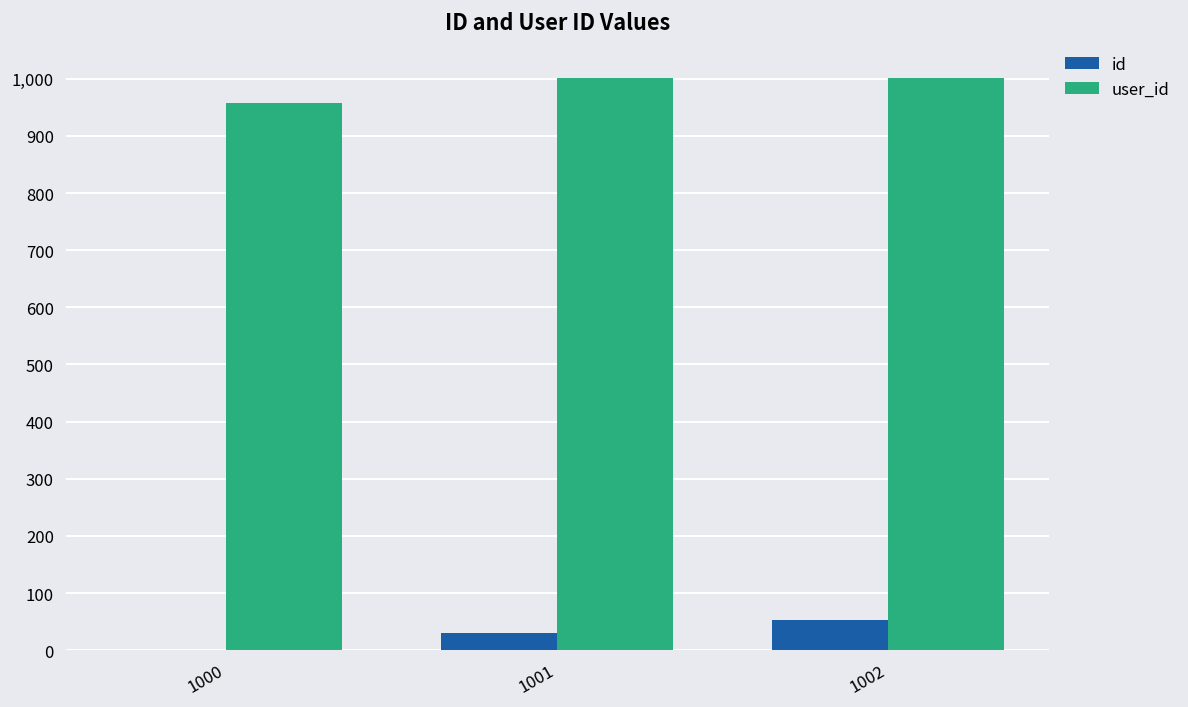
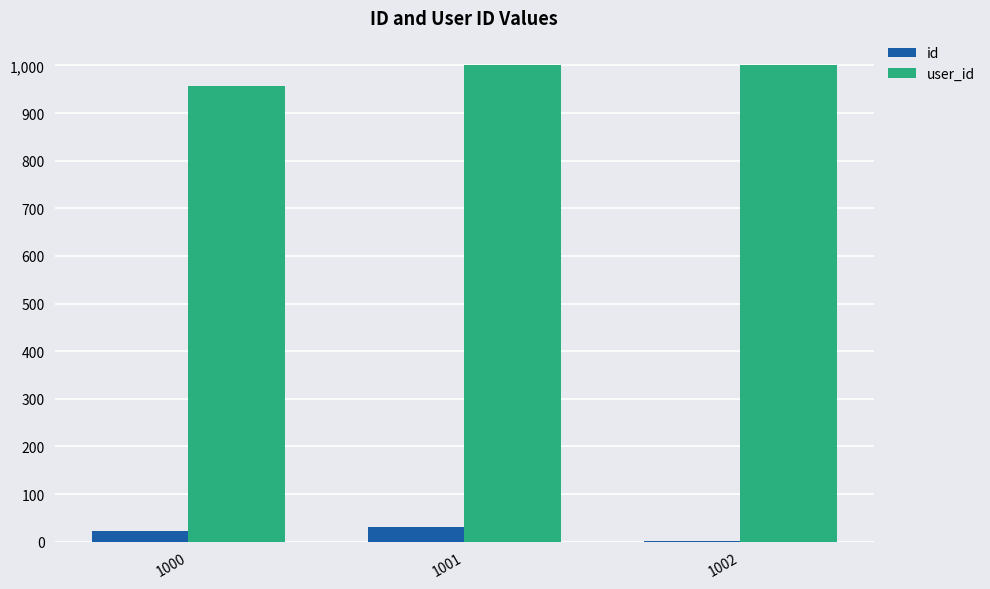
  {
    "id": {
-     "1000": "0",
+     "1000": "20",
      "1001": "30",
-     "1002": "50"
+     "1002": "0"
    },
    "user_id": {
      "1000": "960",
      "1001": "1,000",
      "1002": "1,000"
    }
  }
